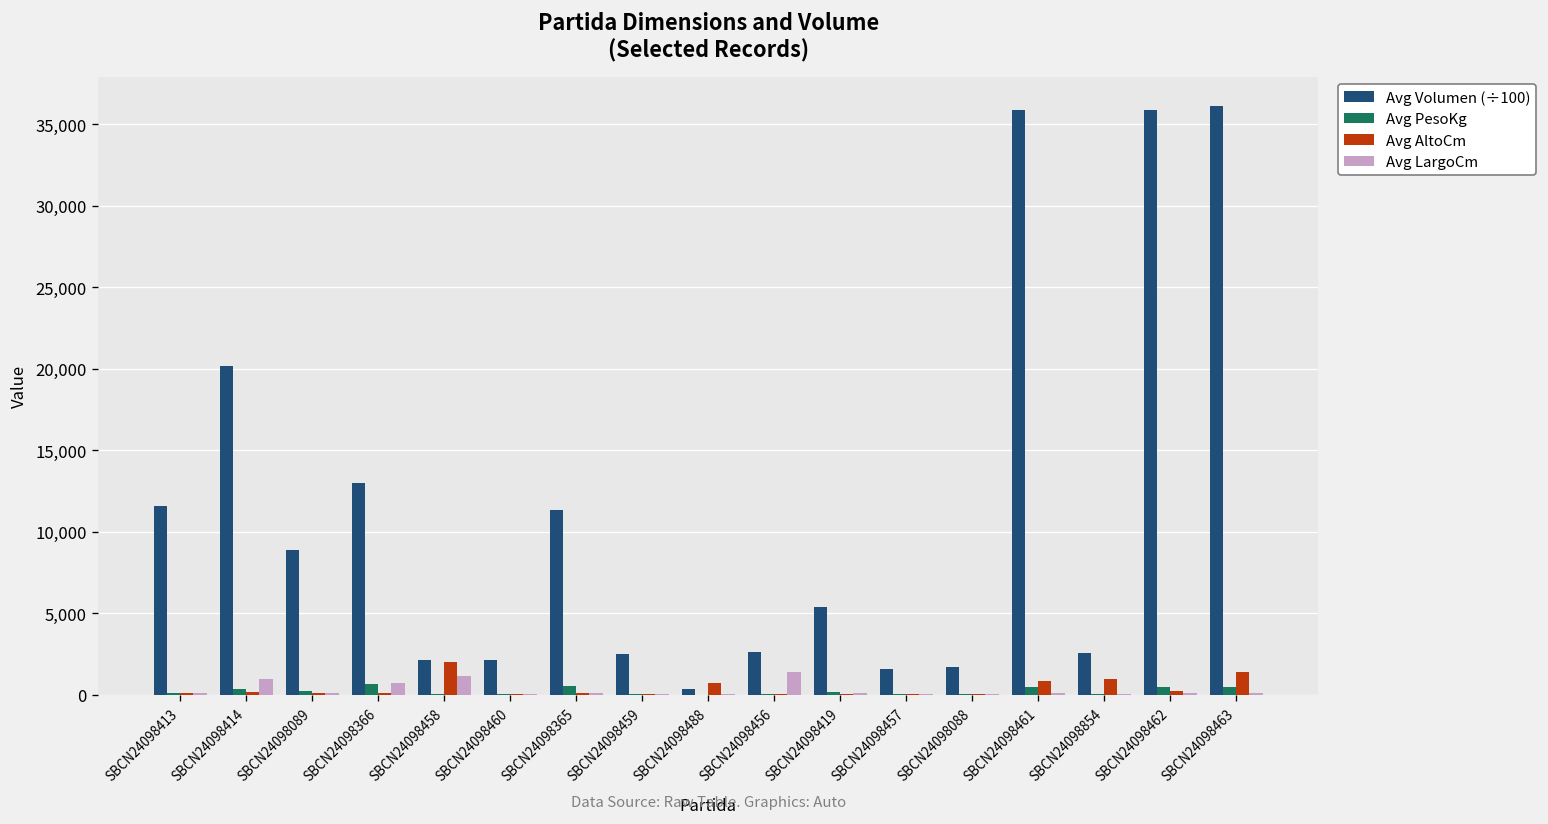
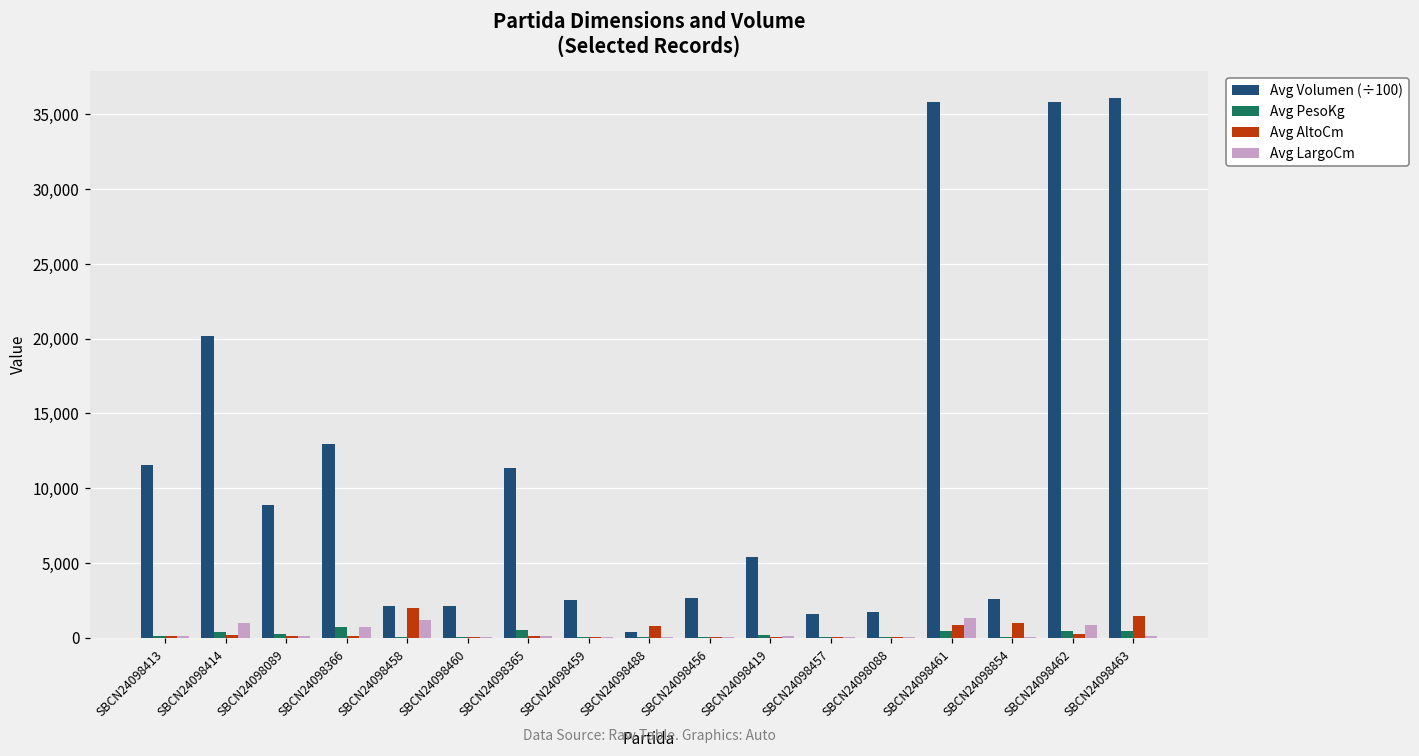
  {
    "Avg AltoCm": {
      "SBCN24098414": "200",
      "SBCN24098458": "2,000",
      "SBCN24098488": "800",
      "SBCN24098461": "800",
      "SBCN24098854": "1,000",
      "SBCN24098462": "200",
      "SBCN24098463": "1,400"
    },
    "Avg LargoCm": {
      "SBCN24098414": "1,000",
      "SBCN24098366": "700",
      "SBCN24098458": "1,200",
-     "SBCN24098456": "1,400",
-     "SBCN24098461": "100",
-     "SBCN24098462": "100"
+     "SBCN24098456": "100",
+     "SBCN24098461": "1,300",
+     "SBCN24098462": "800"
    }
  }
